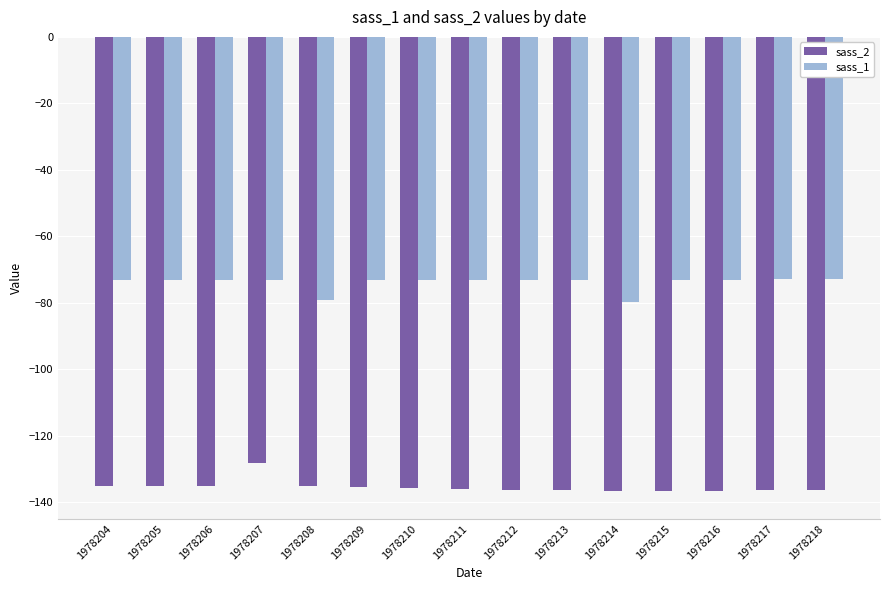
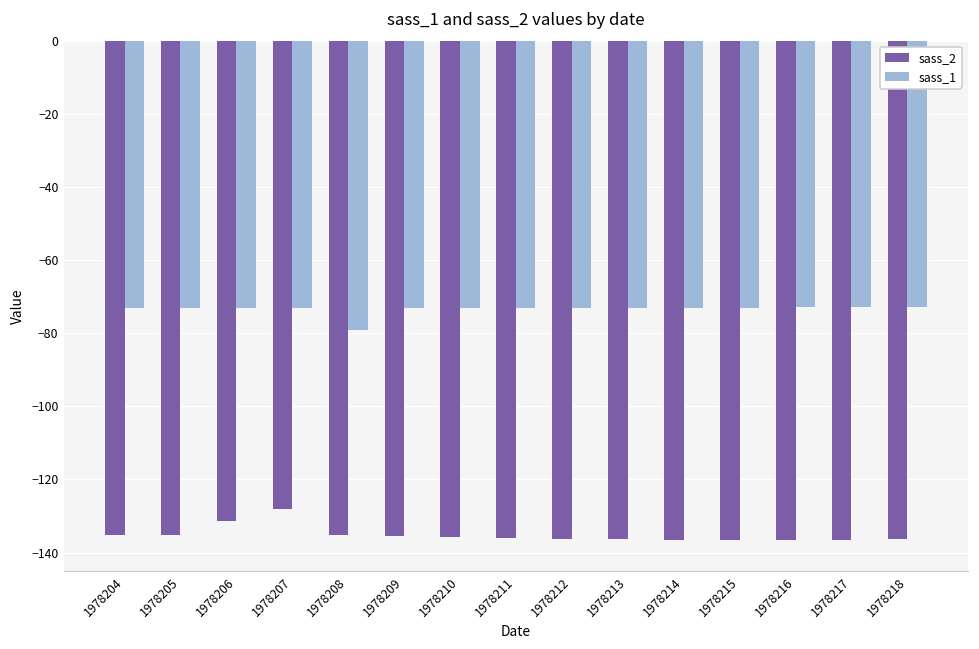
  {
    "sass_2": {
      "1978204": -135,
      "1978205": -135,
-     "1978206": -135,
+     "1978206": -132,
      "1978207": -128,
      "1978208": -135,
      "1978209": -135,
      "1978210": -136,
      "1978211": -136,
      "1978212": -136,
      "1978213": -136,
      "1978214": -137,
      "1978215": -136,
      "1978216": -136,
      "1978217": -136,
      "1978218": -136
    },
    "sass_1": {
      "1978204": -73,
      "1978205": -73,
      "1978206": -73,
      "1978207": -73,
      "1978208": -79,
      "1978209": -73,
      "1978210": -73,
      "1978211": -73,
      "1978212": -73,
      "1978213": -73,
-     "1978214": -80,
+     "1978214": -73,
      "1978215": -73,
      "1978216": -73,
      "1978217": -73,
      "1978218": -73
    }
  }
